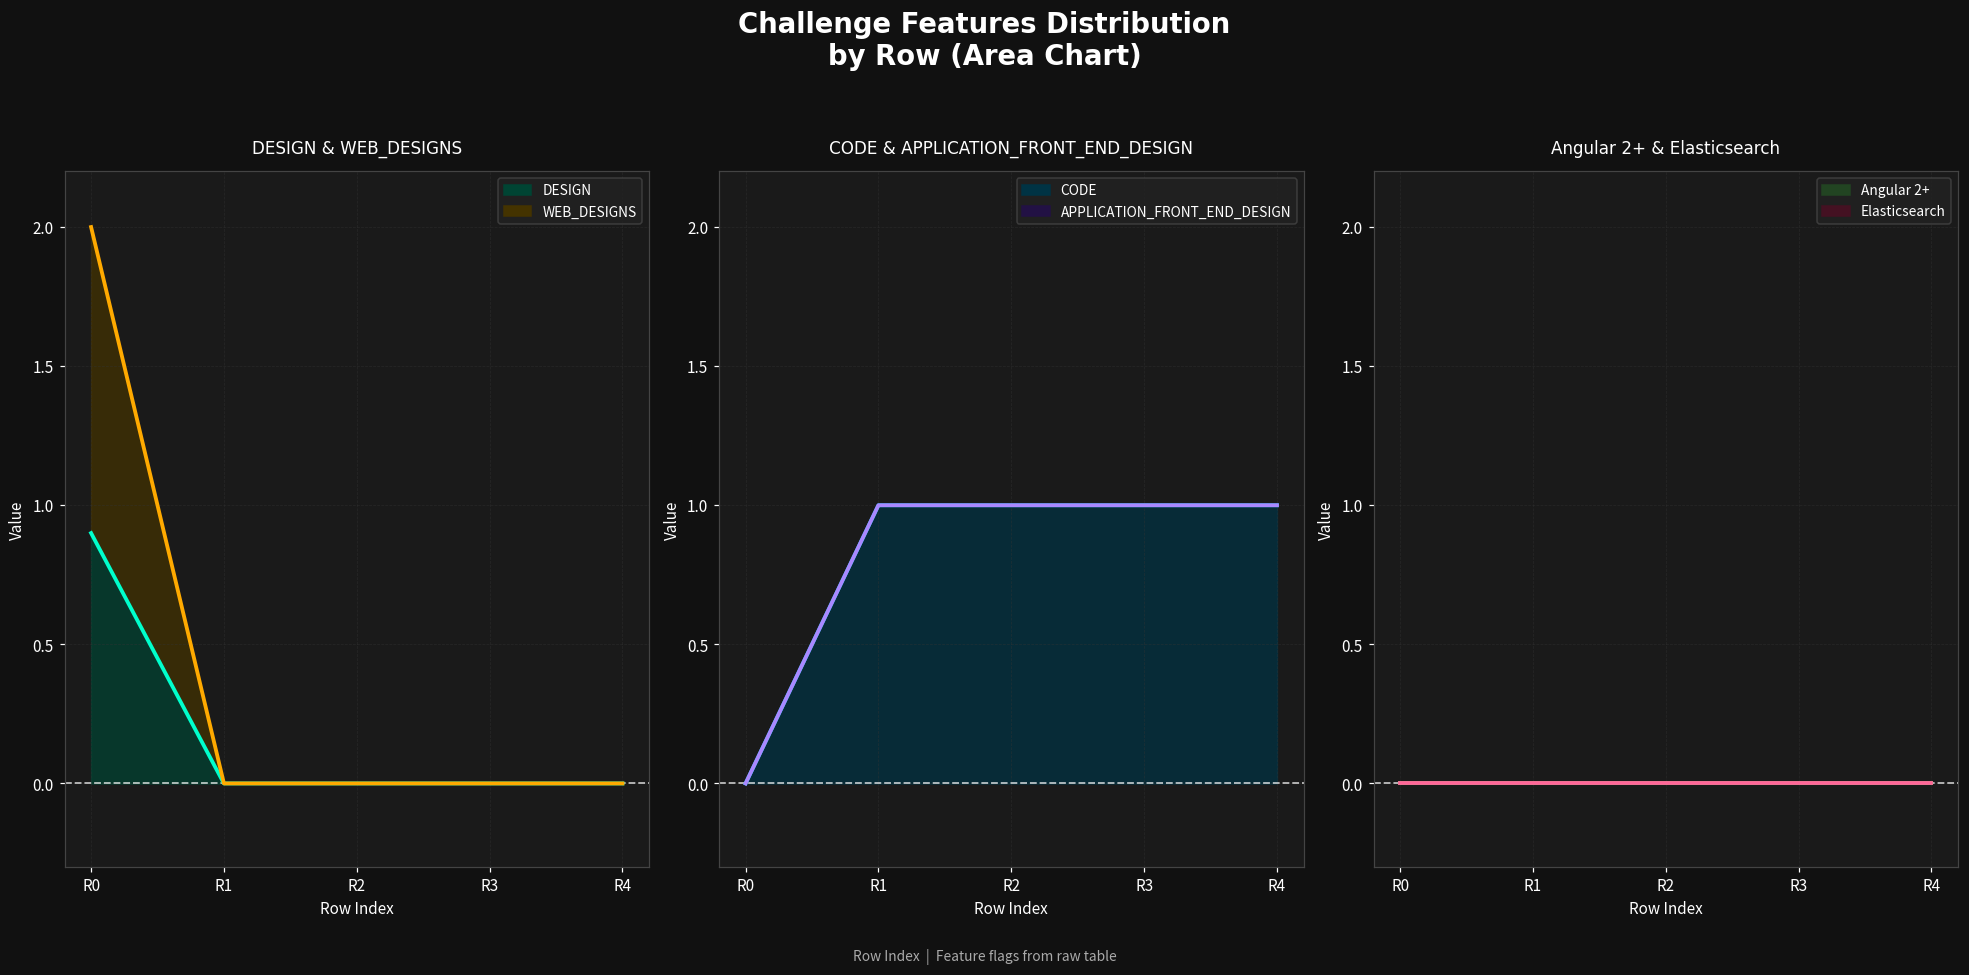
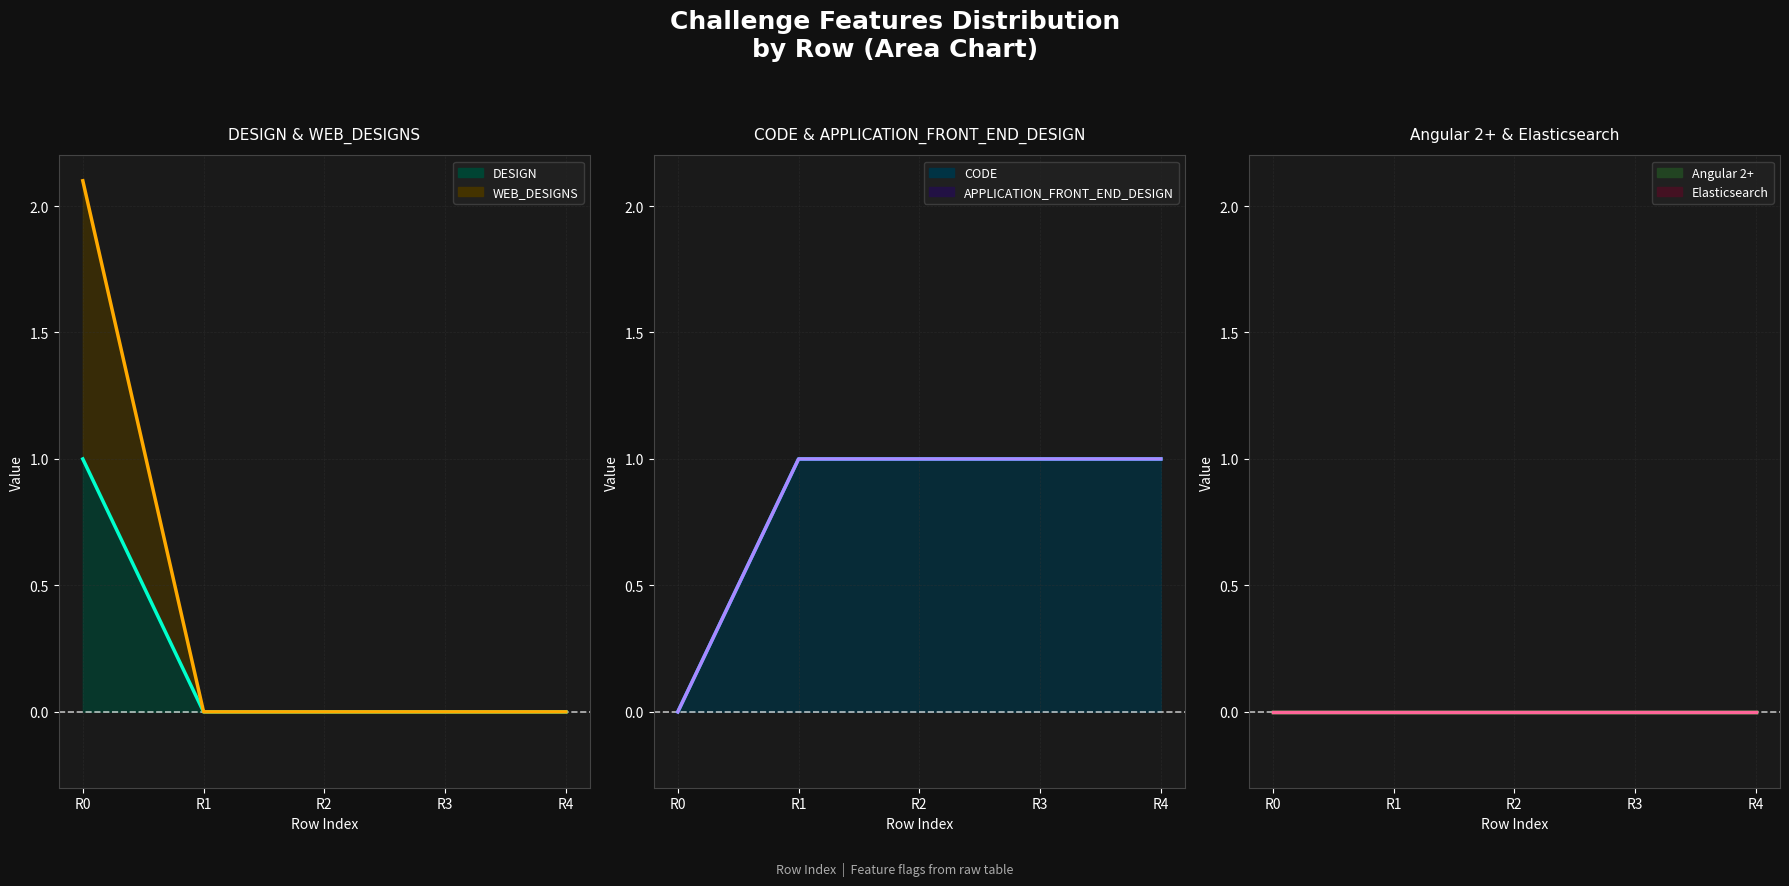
  {
    "DESIGN & WEB_DESIGNS": {
      "DESIGN": {
-       "R0": 0.9
+       "R0": 1.0
      },
      "WEB_DESIGNS": {
        "R0": 1.1
      }
    },
    "CODE & APPLICATION_FRONT_END_DESIGN": {
      "R0": 0.00,
      "R1": 1.00,
      "R2": 1.00,
      "R3": 1.00,
      "R4": 1.00
    },
    "Angular 2+ & Elasticsearch": {
      "R0": 0.00,
      "R1": 0.00,
      "R2": 0.00,
      "R3": 0.00,
      "R4": 0.00
    }
  }
